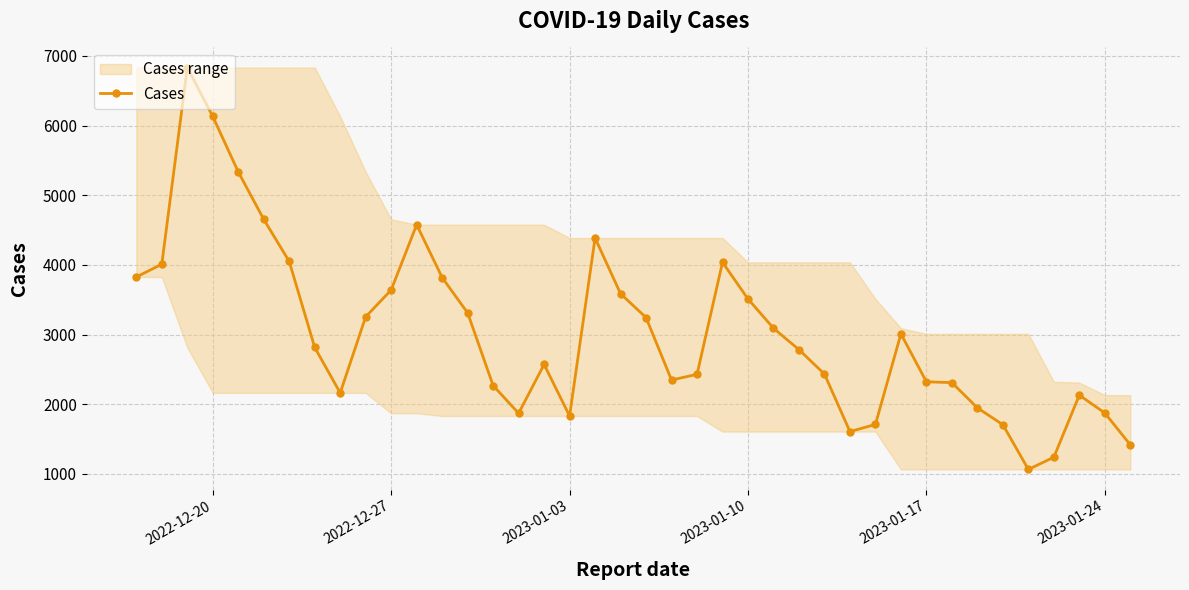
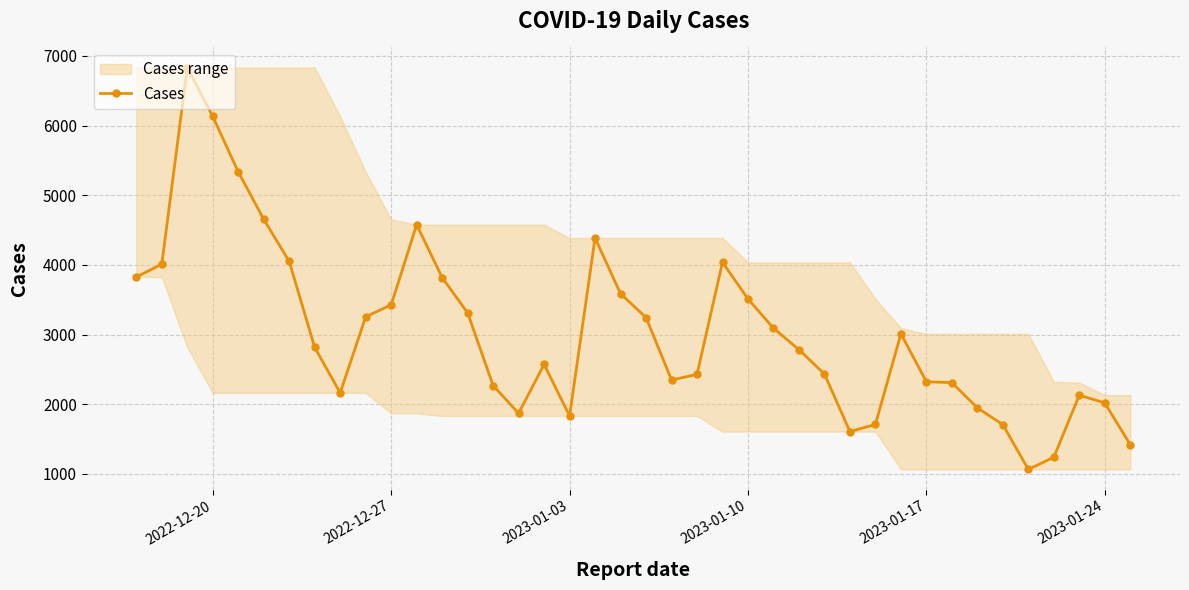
  {
    "Cases": {
      "2022-12-20": 6100,
-     "2022-12-27": 3600,
+     "2022-12-27": 3400,
      "2023-01-03": 1800,
      "2023-01-10": 3500,
      "2023-01-17": 2300,
-     "2023-01-24": 1900
+     "2023-01-24": 2000
    }
  }
